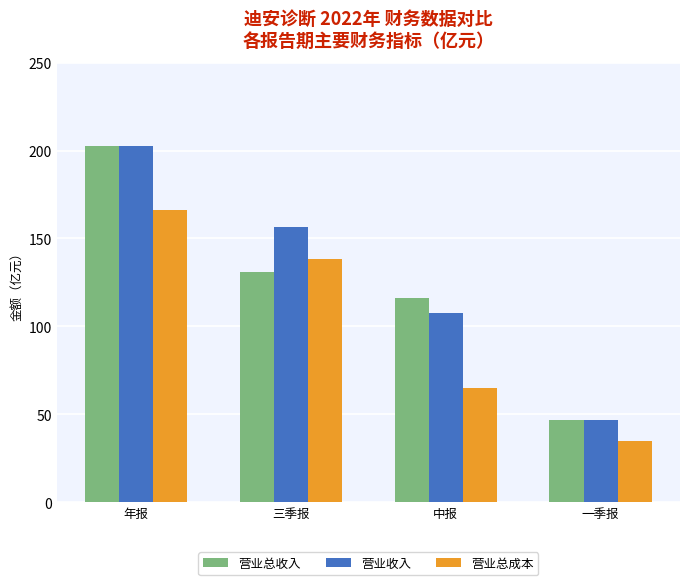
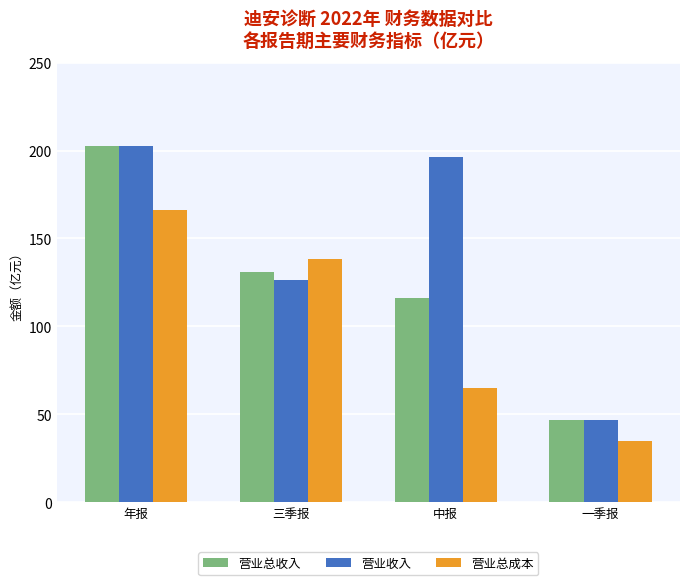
  {
    "营业总收入": {
      "年报": 203,
      "三季报": 131,
      "中报": 116,
      "一季报": 46
    },
    "营业收入": {
      "年报": 203,
-     "三季报": 156,
-     "中报": 108,
+     "三季报": 126,
+     "中报": 196,
      "一季报": 46
    },
    "营业总成本": {
      "年报": 166,
      "三季报": 138,
      "中报": 65,
      "一季报": 35
    }
  }
